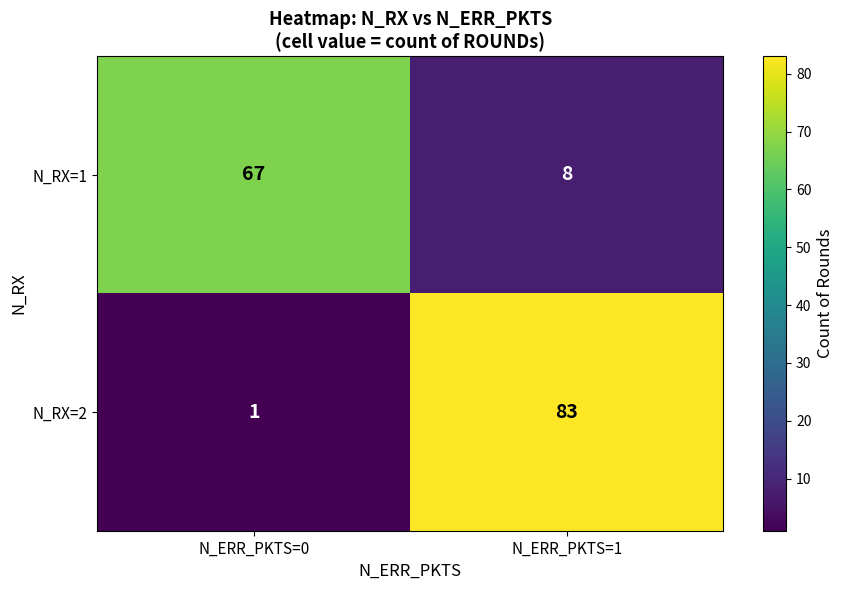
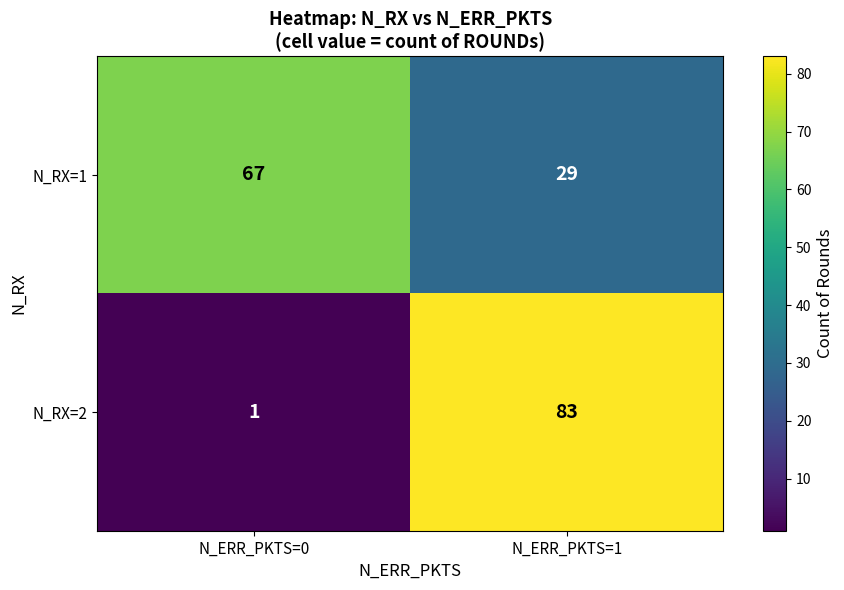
  {
    "N_RX=1": {
      "N_ERR_PKTS=0": 67,
-     "N_ERR_PKTS=1": 8
+     "N_ERR_PKTS=1": 29
    },
    "N_RX=2": {
      "N_ERR_PKTS=0": 1,
      "N_ERR_PKTS=1": 83
    }
  }
